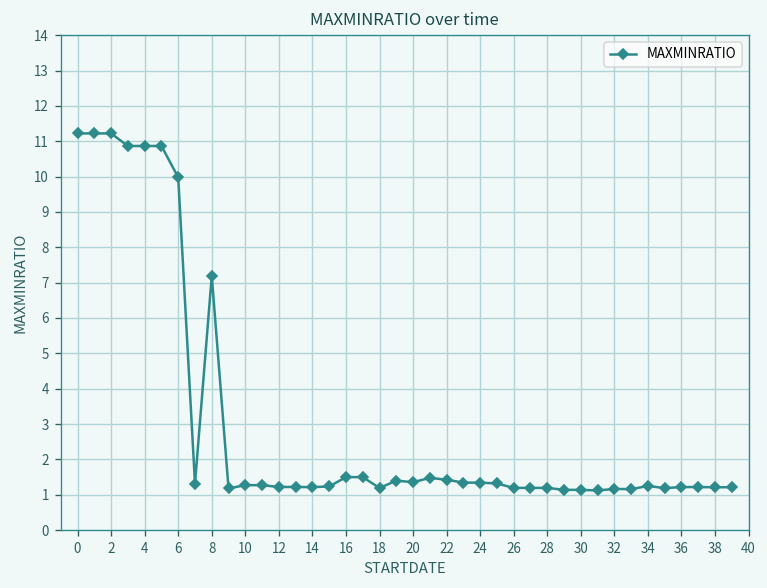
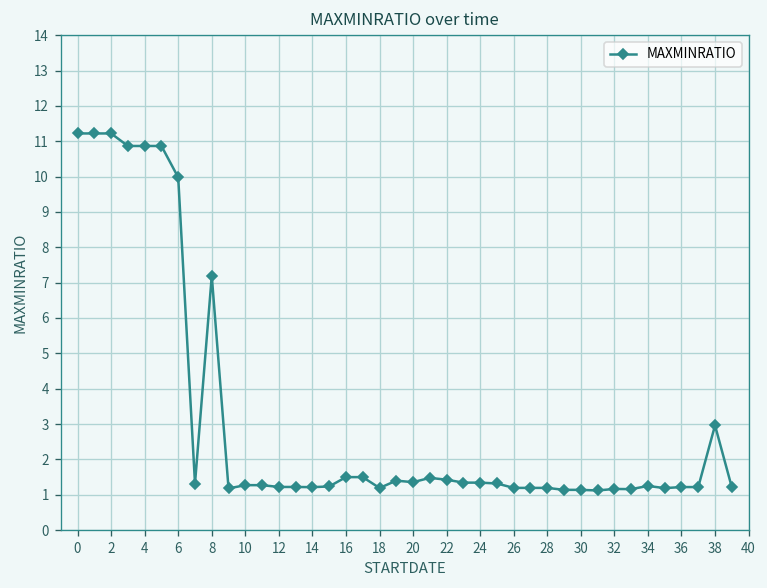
  {
    "0": 11.2,
    "2": 11.2,
    "4": 10.9,
    "6": 10.0,
    "8": 7.2,
    "10": 1.3,
    "12": 1.2,
    "14": 1.2,
    "16": 1.5,
    "18": 1.2,
    "20": 1.4,
    "22": 1.4,
    "24": 1.3,
    "26": 1.2,
    "28": 1.2,
    "30": 1.1,
    "32": 1.2,
    "34": 1.2,
    "36": 1.2,
-   "38": 1.2
+   "38": 3.0
  }
